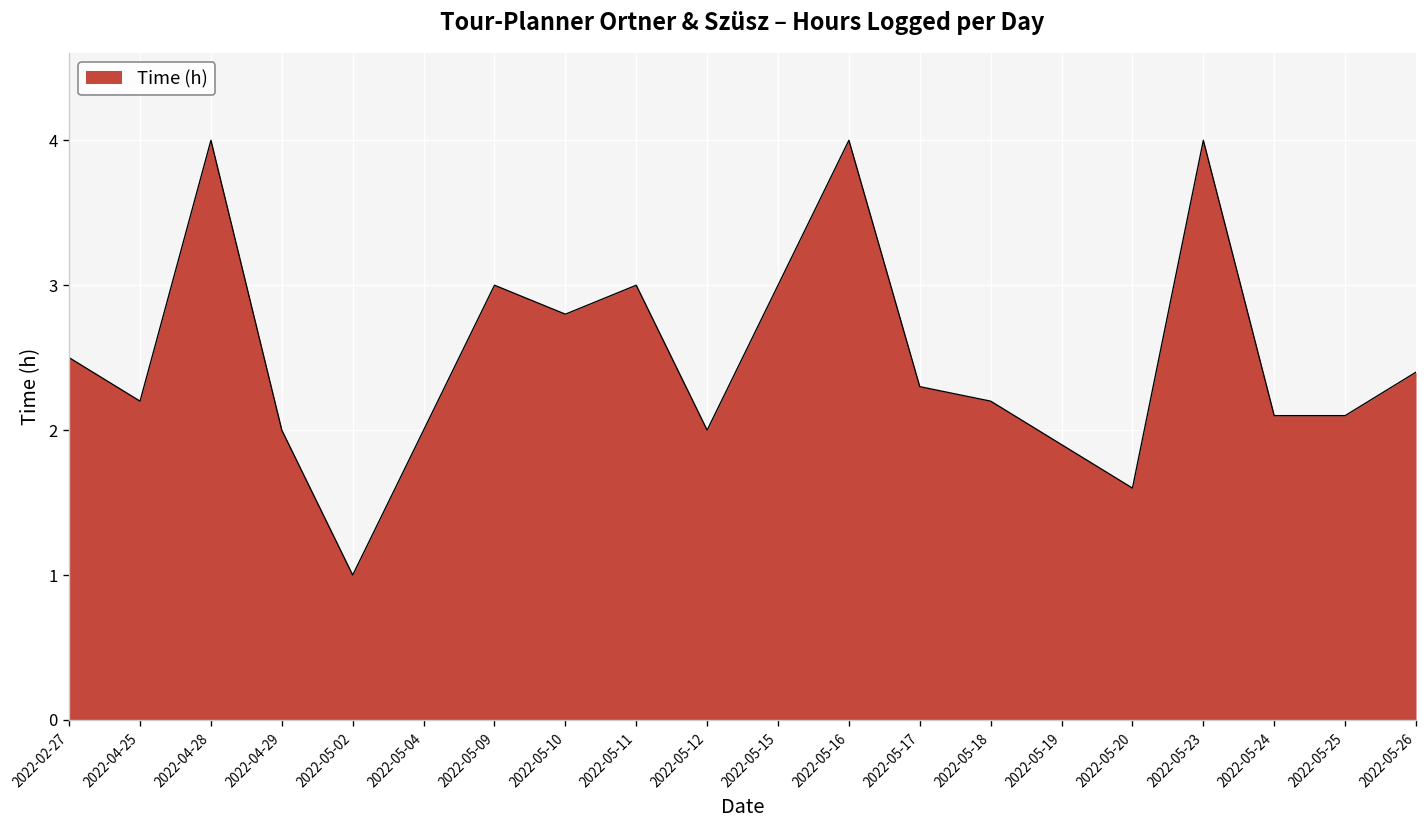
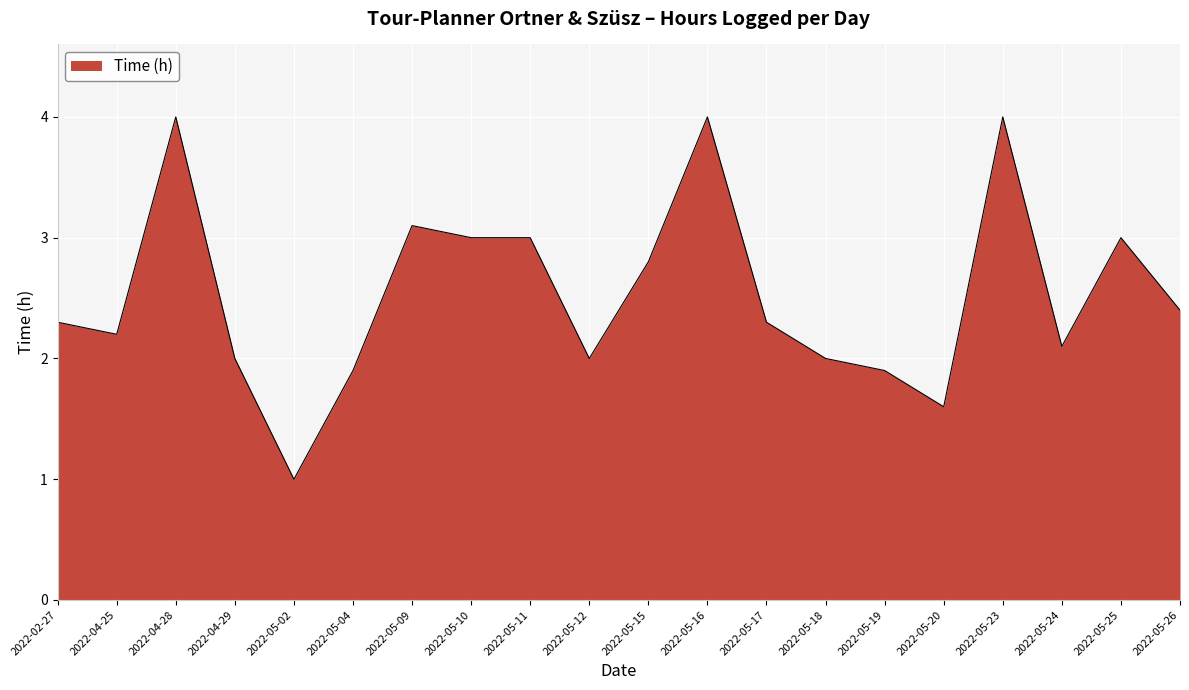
  {
-   "2022-02-27": 2.5,
+   "2022-02-27": 2.3,
    "2022-04-25": 2.2,
    "2022-04-28": 4.0,
    "2022-04-29": 2.0,
    "2022-05-02": 1.0,
-   "2022-05-04": 2.0,
-   "2022-05-09": 3.0,
-   "2022-05-10": 2.8,
+   "2022-05-04": 1.9,
+   "2022-05-09": 3.1,
+   "2022-05-10": 3.0,
    "2022-05-11": 3.0,
    "2022-05-12": 2.0,
-   "2022-05-15": 3.0,
+   "2022-05-15": 2.8,
    "2022-05-16": 4.0,
    "2022-05-17": 2.3,
-   "2022-05-18": 2.2,
+   "2022-05-18": 2.0,
    "2022-05-19": 1.9,
    "2022-05-20": 1.6,
    "2022-05-23": 4.0,
    "2022-05-24": 2.1,
-   "2022-05-25": 2.1,
+   "2022-05-25": 3.0,
    "2022-05-26": 2.4
  }
